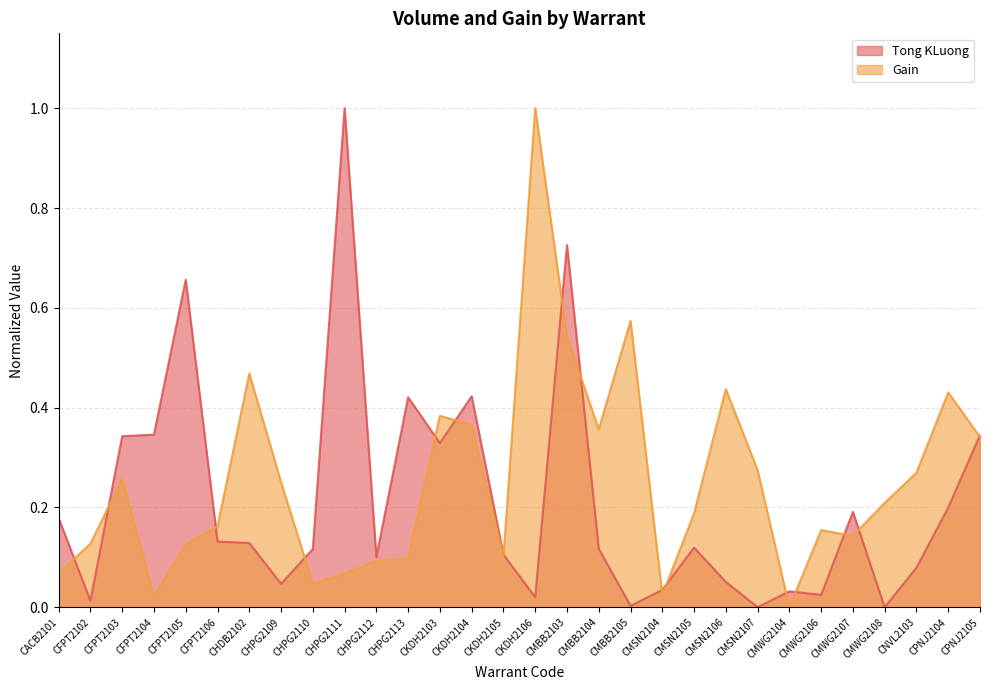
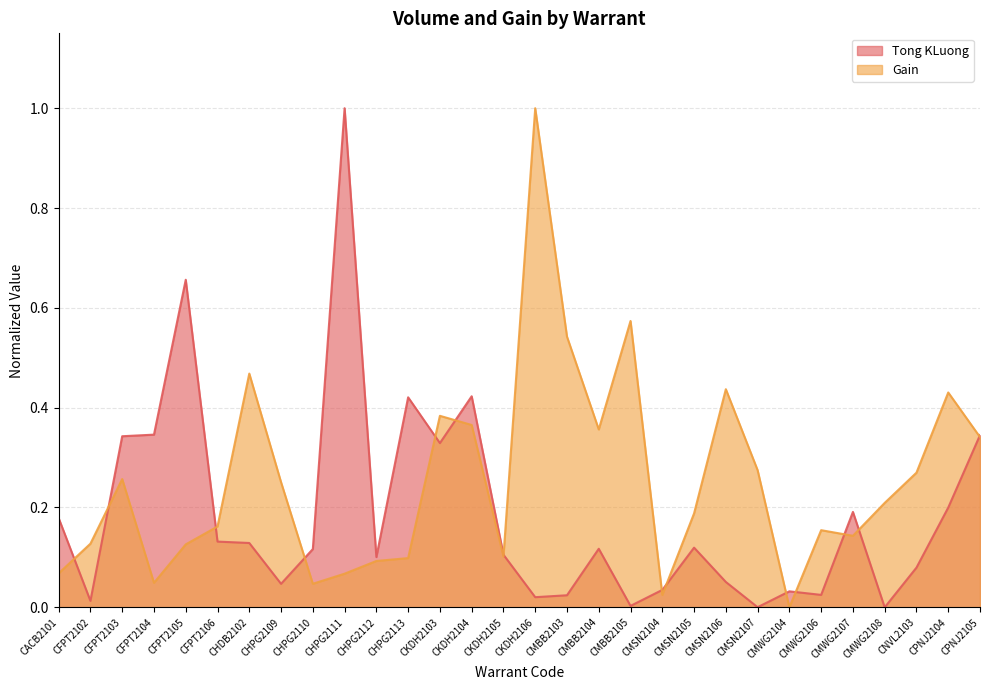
  {
    "Tong KLuong": {
      "CACB2101": 0.18,
      "CFPT2102": 0.01,
      "CFPT2103": 0.34,
      "CFPT2104": 0.35,
      "CFPT2105": 0.66,
      "CFPT2106": 0.13,
      "CHDB2102": 0.13,
      "CHPG2109": 0.05,
      "CHPG2110": 0.12,
      "CHPG2111": 1.00,
      "CHPG2112": 0.10,
      "CHPG2113": 0.42,
      "CKDH2103": 0.33,
      "CKDH2104": 0.42,
      "CKDH2106": 0.02,
-     "CMBB2103": 0.73,
+     "CMBB2103": 0.02,
      "CMBB2104": 0.12,
      "CMBB2105": 0.00,
      "CMSN2104": 0.03,
      "CMSN2105": 0.12,
      "CMSN2106": 0.05,
      "CMSN2107": 0.00,
      "CMWG2104": 0.03,
      "CMWG2106": 0.02,
      "CMWG2107": 0.19,
      "CMWG2108": 0.00,
      "CNVL2103": 0.08,
      "CPNJ2104": 0.20
    },
    "Gain": {
      "CACB2101": 0.07,
      "CFPT2102": 0.13,
      "CFPT2103": 0.26,
-     "CFPT2104": 0.02,
+     "CFPT2104": 0.05,
      "CFPT2105": 0.13,
      "CFPT2106": 0.16,
      "CHDB2102": 0.47,
      "CHPG2109": 0.25,
      "CHPG2110": 0.05,
      "CHPG2111": 0.07,
      "CHPG2112": 0.09,
      "CHPG2113": 0.10,
      "CKDH2103": 0.38,
      "CKDH2104": 0.37,
      "CKDH2106": 1.00,
      "CMBB2103": 0.54,
      "CMBB2104": 0.36,
      "CMBB2105": 0.57,
      "CMSN2104": 0.02,
      "CMSN2105": 0.19,
      "CMSN2106": 0.44,
      "CMSN2107": 0.27,
      "CMWG2104": 0.00,
      "CMWG2106": 0.15,
      "CMWG2107": 0.14,
      "CMWG2108": 0.21,
      "CNVL2103": 0.27,
      "CPNJ2104": 0.43
    }
  }
